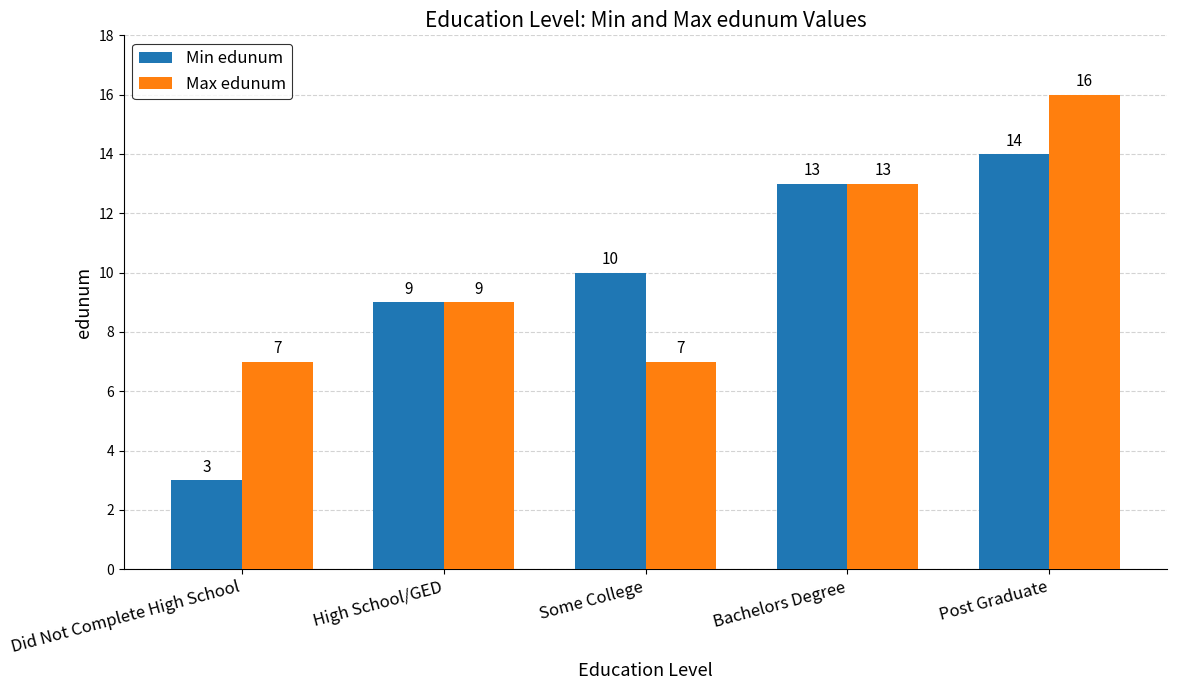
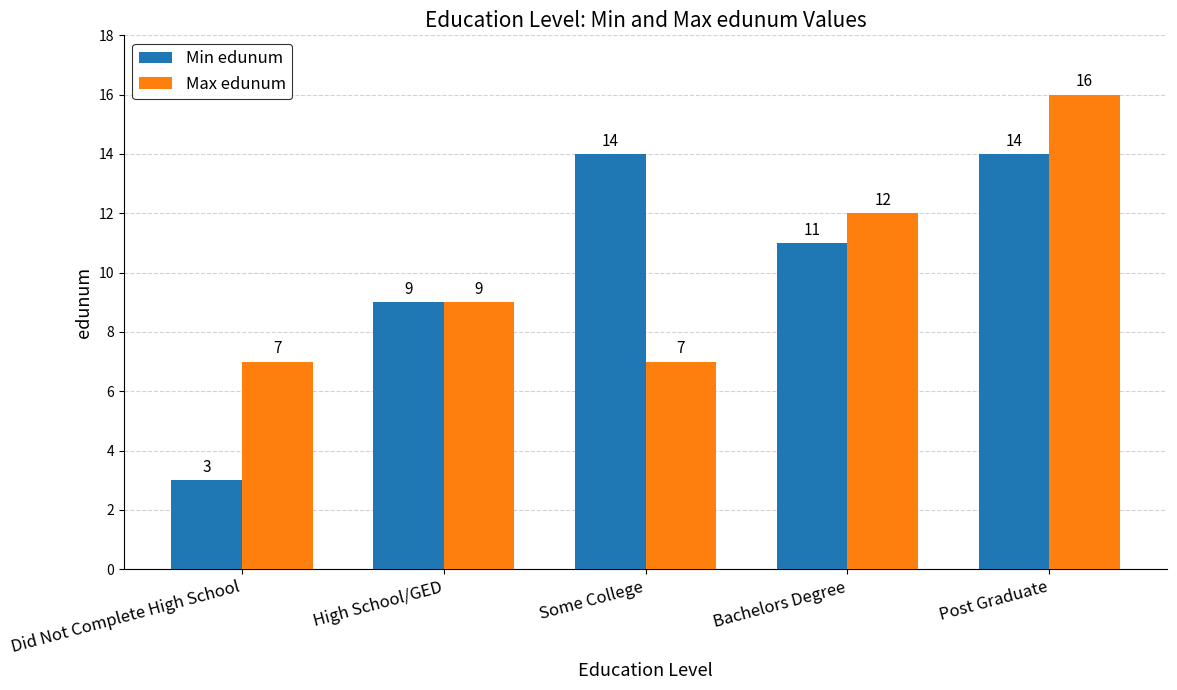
  {
    "Min edunum": {
      "Did Not Complete High School": 3,
      "High School/GED": 9,
-     "Some College": 10,
-     "Bachelors Degree": 13,
+     "Some College": 14,
+     "Bachelors Degree": 11,
      "Post Graduate": 14
    },
    "Max edunum": {
      "Did Not Complete High School": 7,
      "High School/GED": 9,
      "Some College": 7,
-     "Bachelors Degree": 13,
+     "Bachelors Degree": 12,
      "Post Graduate": 16
    }
  }
